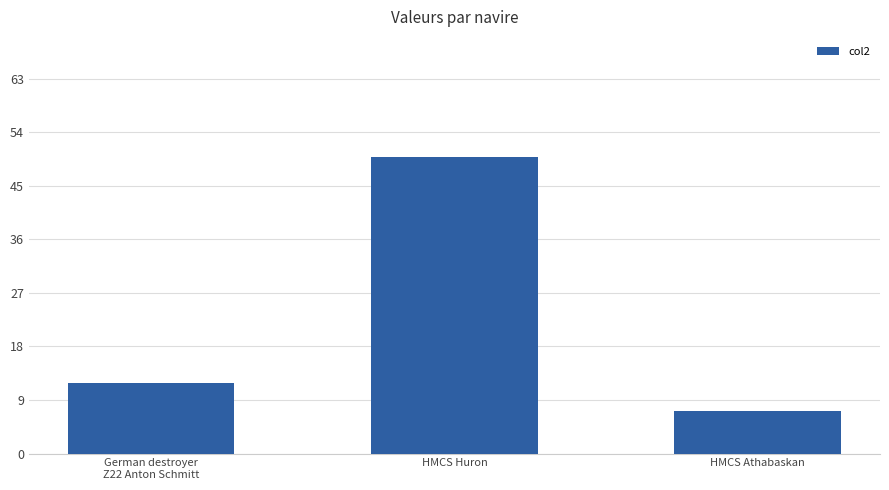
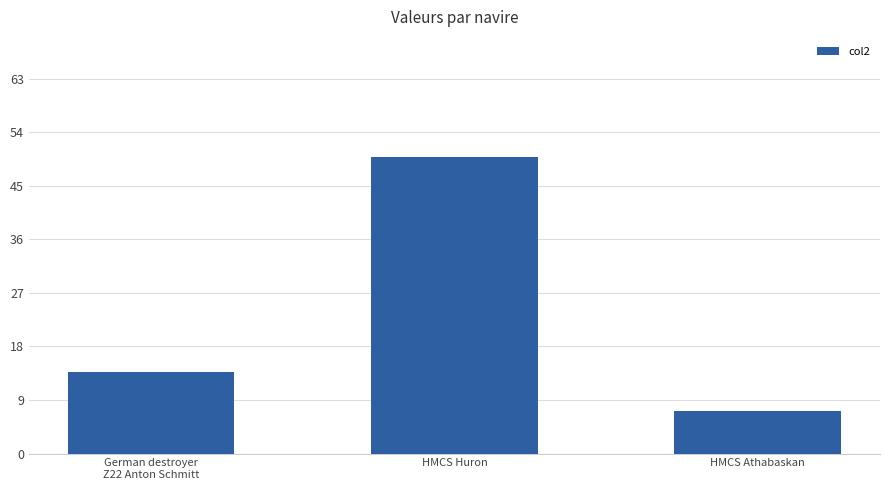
  {
-   "German destroyer Z22 Anton Schmitt": 12,
+   "German destroyer Z22 Anton Schmitt": 14,
    "HMCS Huron": 50,
    "HMCS Athabaskan": 7
  }
